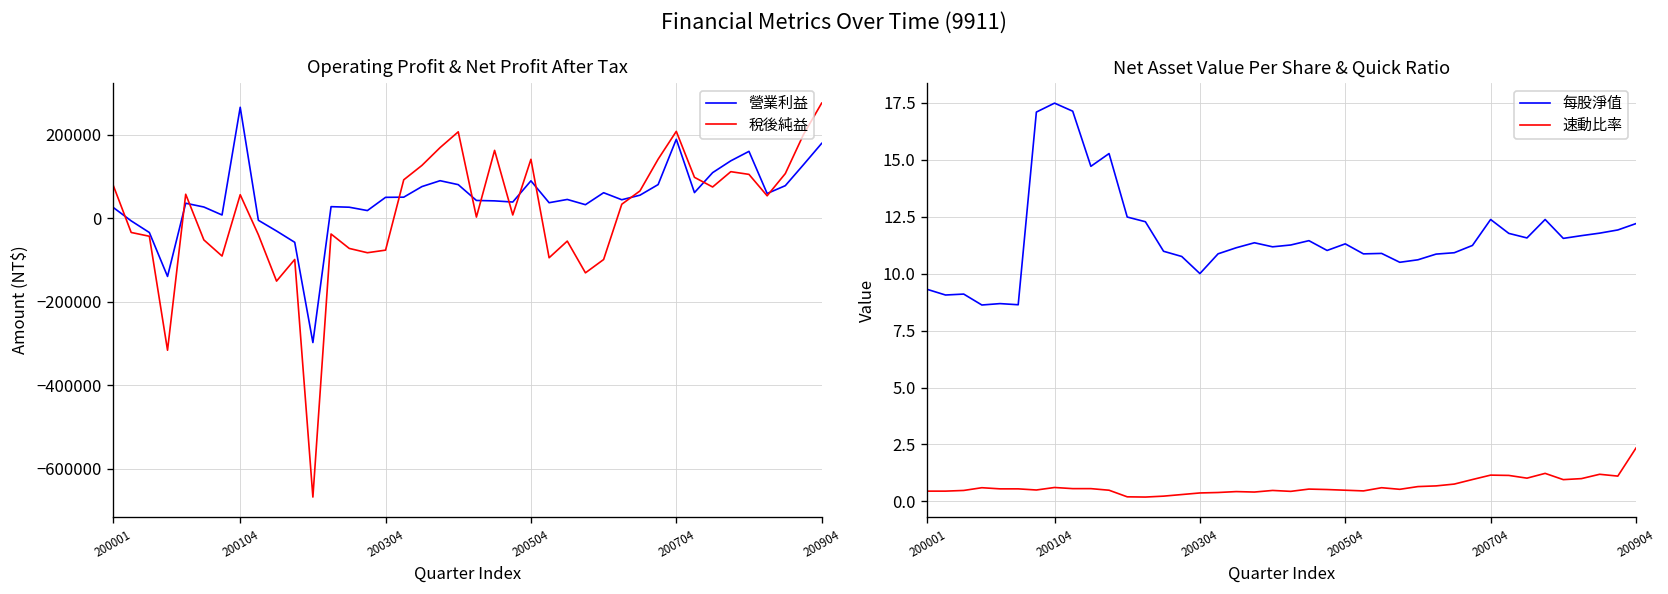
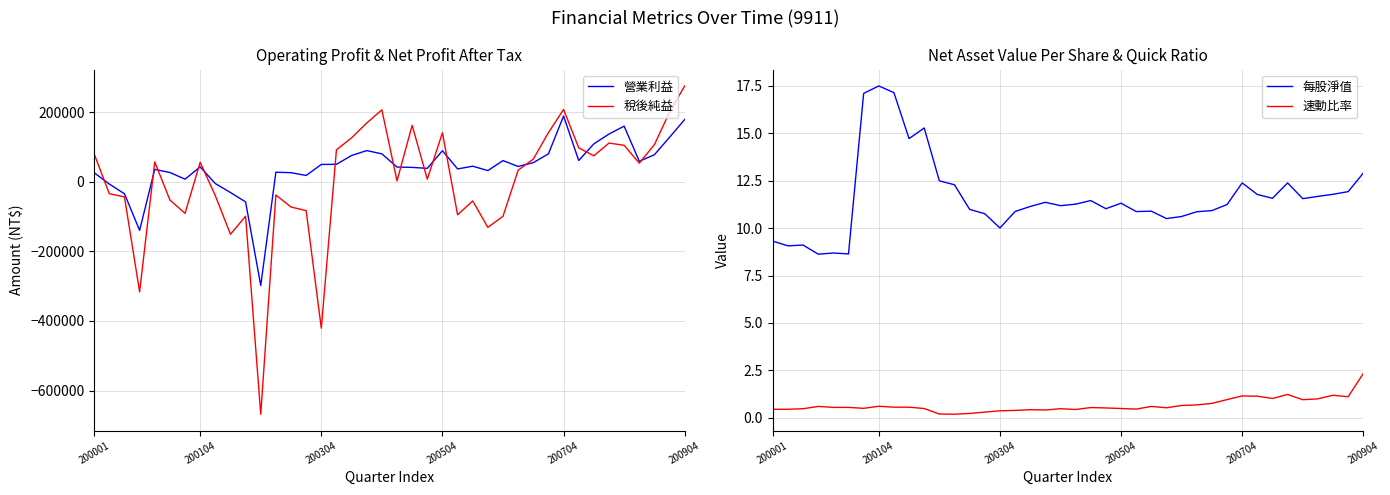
  {
    "Operating Profit & Net Profit After Tax": {
      "營業利益": {
        "200001": 30000,
-       "200104": 270000,
+       "200104": 40000,
        "200304": 50000,
        "200504": 90000,
        "200704": 190000,
        "200904": 180000
      },
      "稅後純益": {
        "200001": 80000,
        "200104": 60000,
-       "200304": -80000,
+       "200304": -420000,
        "200504": 140000,
        "200704": 210000,
        "200904": 280000
      }
    },
    "Net Asset Value Per Share & Quick Ratio": {
      "每股淨值": {
        "200001": 9.3,
        "200104": 17.5,
        "200304": 10.0,
        "200504": 11.3,
        "200704": 12.4,
-       "200904": 12.2
+       "200904": 12.9
      },
      "速動比率": {
        "200001": 0.5,
        "200104": 0.6,
        "200304": 0.4,
        "200504": 0.5,
        "200704": 1.2,
        "200904": 2.3
      }
    }
  }
